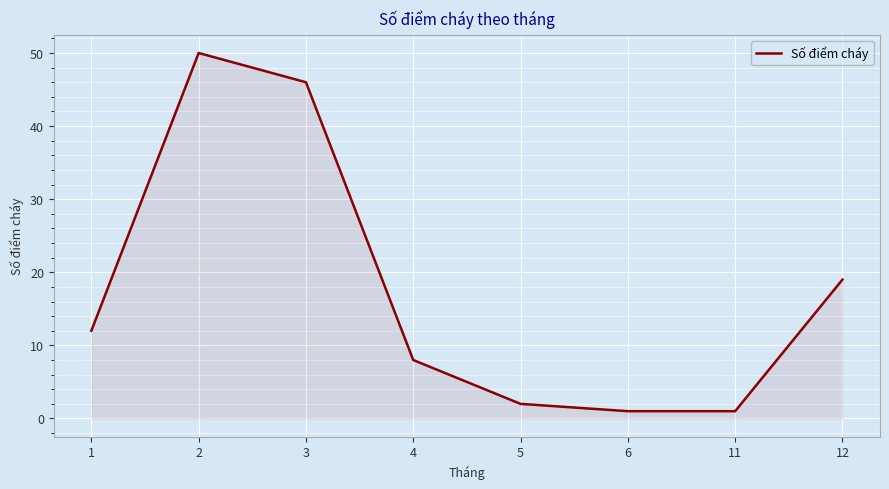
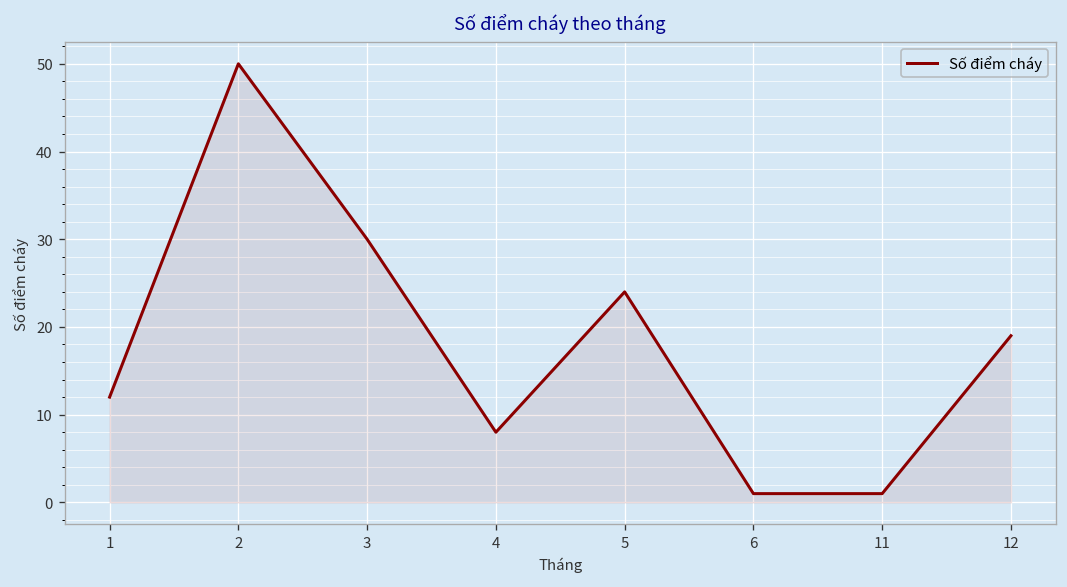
  {
    "1": 12,
    "2": 50,
-   "3": 46,
+   "3": 30,
    "4": 8,
-   "5": 2,
+   "5": 24,
    "6": 1,
    "11": 1,
    "12": 19
  }
